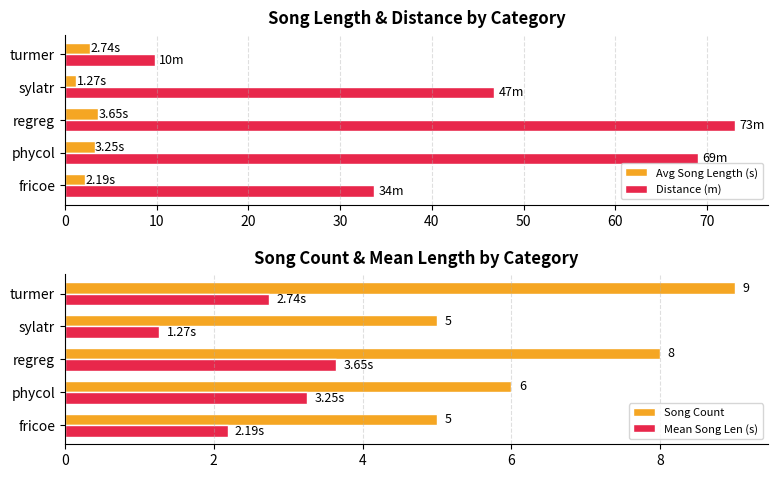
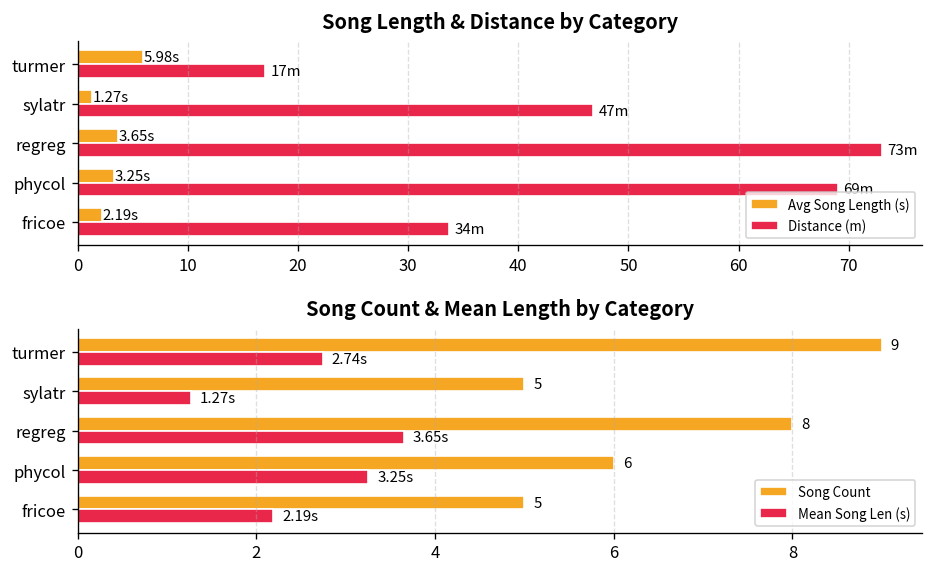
  {
    "Song Length & Distance by Category": {
      "Avg Song Length (s)": {
-       "turmer": "2.74s",
+       "turmer": "5.98s",
        "sylatr": "1.27s",
        "regreg": "3.65s",
        "phycol": "3.25s",
        "fricoe": "2.19s"
      },
      "Distance (m)": {
-       "turmer": "10m",
+       "turmer": "17m",
        "sylatr": "47m",
        "regreg": "73m",
        "fricoe": "34m"
      }
    },
    "Song Count & Mean Length by Category": {
      "Song Count": {
        "turmer": "9",
        "sylatr": "5",
        "regreg": "8",
        "phycol": "6",
        "fricoe": "5"
      },
      "Mean Song Len (s)": {
        "turmer": "2.74s",
        "sylatr": "1.27s",
        "regreg": "3.65s",
        "phycol": "3.25s",
        "fricoe": "2.19s"
      }
    }
  }
